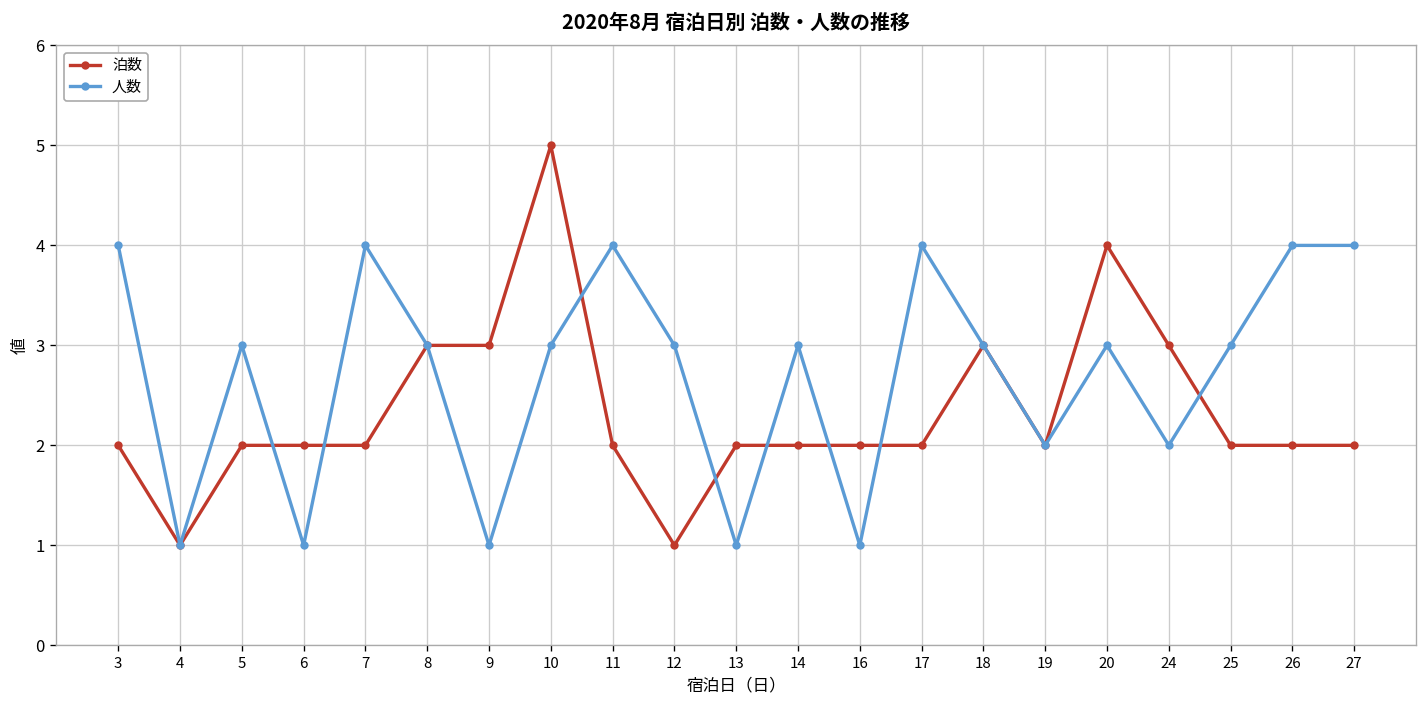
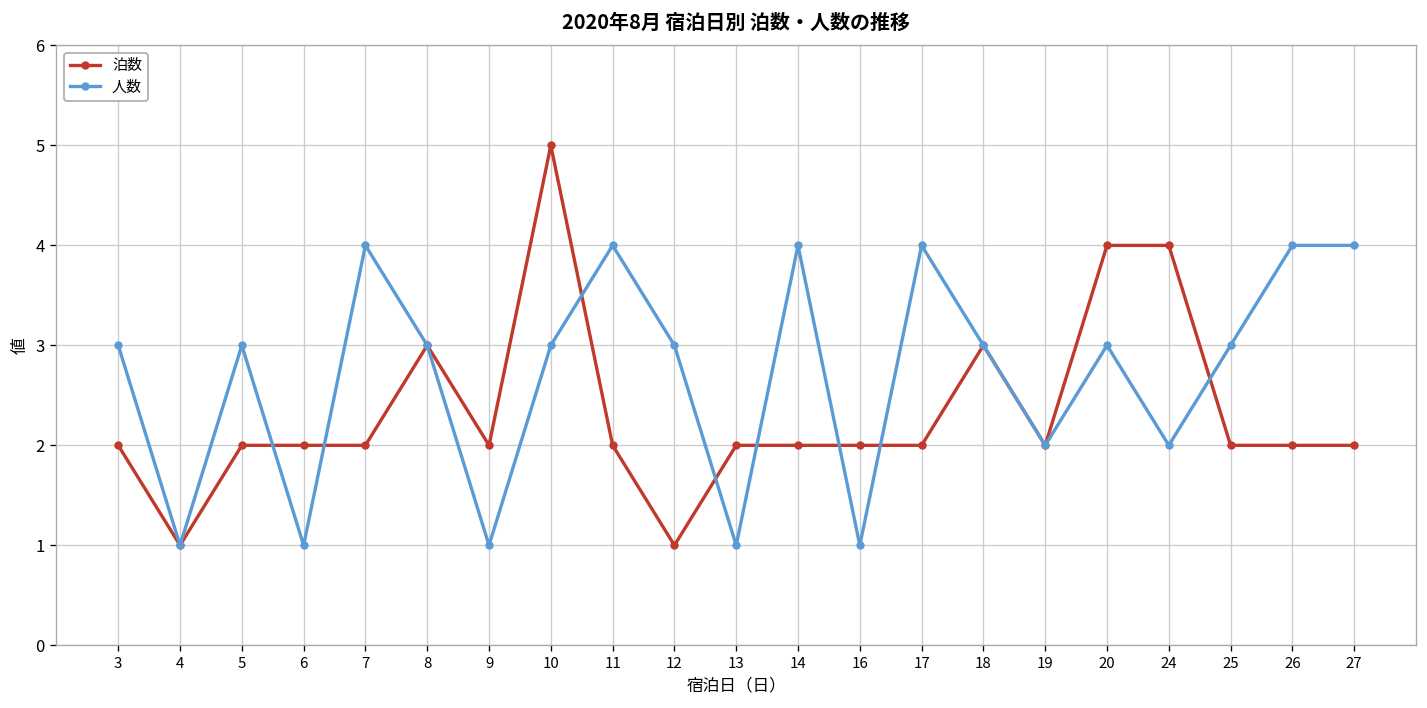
  {
    "泊数": {
      "3": 2,
      "5": 2,
      "6": 2,
      "7": 2,
-     "9": 3,
+     "9": 2,
      "10": 5,
      "11": 2,
      "12": 1,
      "13": 2,
      "14": 2,
      "16": 2,
      "17": 2,
      "20": 4,
-     "24": 3,
+     "24": 4,
      "25": 2,
      "26": 2,
      "27": 2
    },
    "人数": {
-     "3": 4,
+     "3": 3,
      "5": 3,
      "6": 1,
      "7": 4,
      "9": 1,
      "10": 3,
      "11": 4,
      "12": 3,
      "13": 1,
-     "14": 3,
+     "14": 4,
      "16": 1,
      "17": 4,
      "20": 3,
      "24": 2,
      "25": 3,
      "26": 4,
      "27": 4
    }
  }
